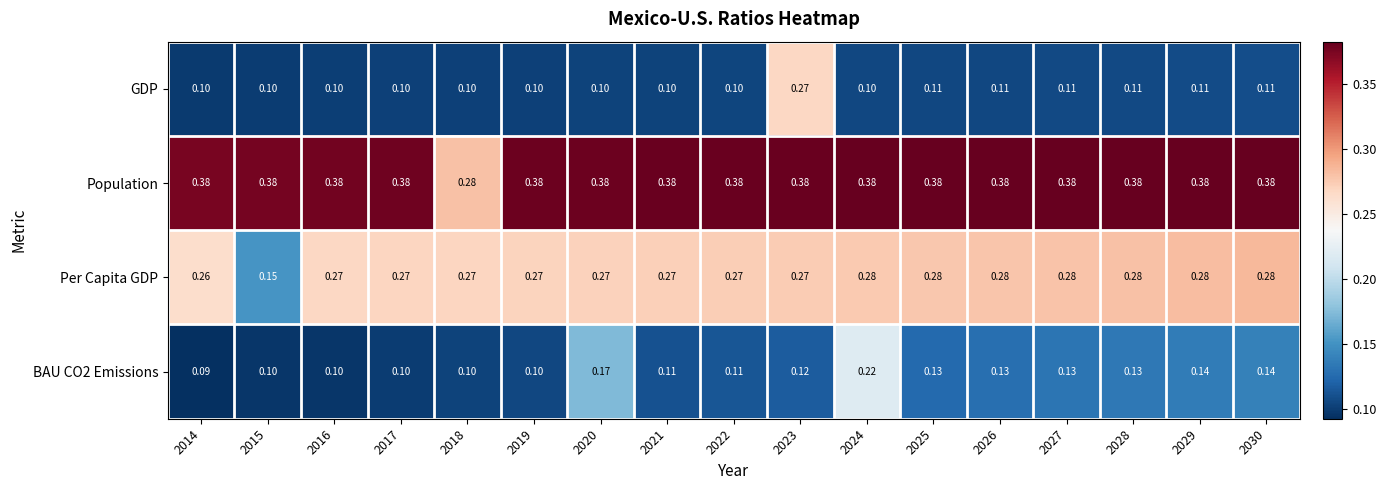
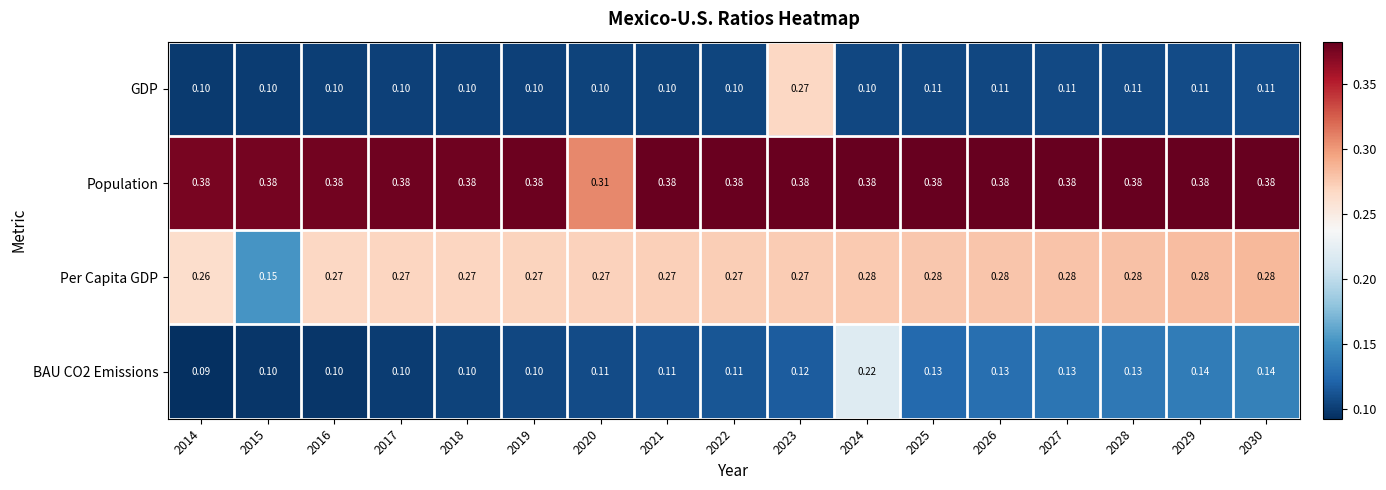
  {
    "GDP": {
      "2014": 0.10,
      "2015": 0.10,
      "2016": 0.10,
      "2017": 0.10,
      "2018": 0.10,
      "2019": 0.10,
      "2020": 0.10,
      "2021": 0.10,
      "2022": 0.10,
      "2023": 0.27,
      "2024": 0.10,
      "2025": 0.11,
      "2026": 0.11,
      "2027": 0.11,
      "2028": 0.11,
      "2029": 0.11,
      "2030": 0.11
    },
    "Population": {
      "2014": 0.38,
      "2015": 0.38,
      "2016": 0.38,
      "2017": 0.38,
-     "2018": 0.28,
+     "2018": 0.38,
      "2019": 0.38,
-     "2020": 0.38,
+     "2020": 0.31,
      "2021": 0.38,
      "2022": 0.38,
      "2023": 0.38,
      "2024": 0.38,
      "2025": 0.38,
      "2026": 0.38,
      "2027": 0.38,
      "2028": 0.38,
      "2029": 0.38,
      "2030": 0.38
    },
    "Per Capita GDP": {
      "2014": 0.26,
      "2015": 0.15,
      "2016": 0.27,
      "2017": 0.27,
      "2018": 0.27,
      "2019": 0.27,
      "2020": 0.27,
      "2021": 0.27,
      "2022": 0.27,
      "2023": 0.27,
      "2024": 0.28,
      "2025": 0.28,
      "2026": 0.28,
      "2027": 0.28,
      "2028": 0.28,
      "2029": 0.28,
      "2030": 0.28
    },
    "BAU CO2 Emissions": {
      "2014": 0.09,
      "2015": 0.10,
      "2016": 0.10,
      "2017": 0.10,
      "2018": 0.10,
      "2019": 0.10,
-     "2020": 0.17,
+     "2020": 0.11,
      "2021": 0.11,
      "2022": 0.11,
      "2023": 0.12,
      "2024": 0.22,
      "2025": 0.13,
      "2026": 0.13,
      "2027": 0.13,
      "2028": 0.13,
      "2029": 0.14,
      "2030": 0.14
    }
  }
